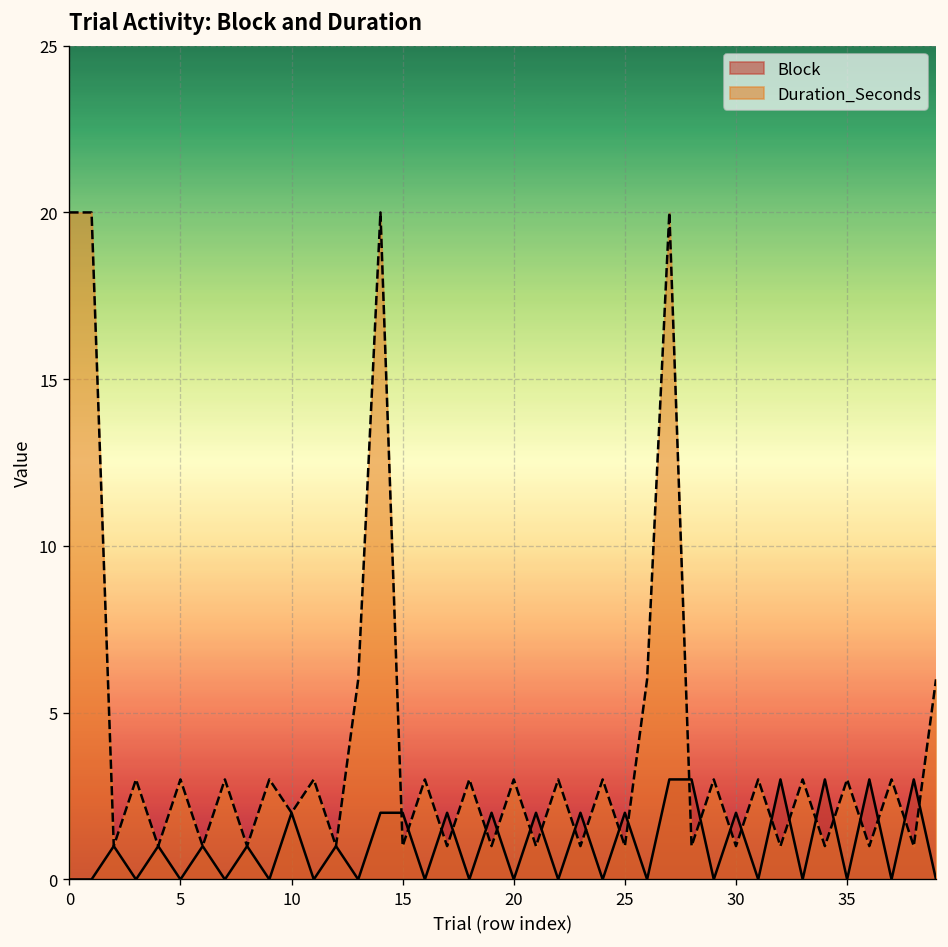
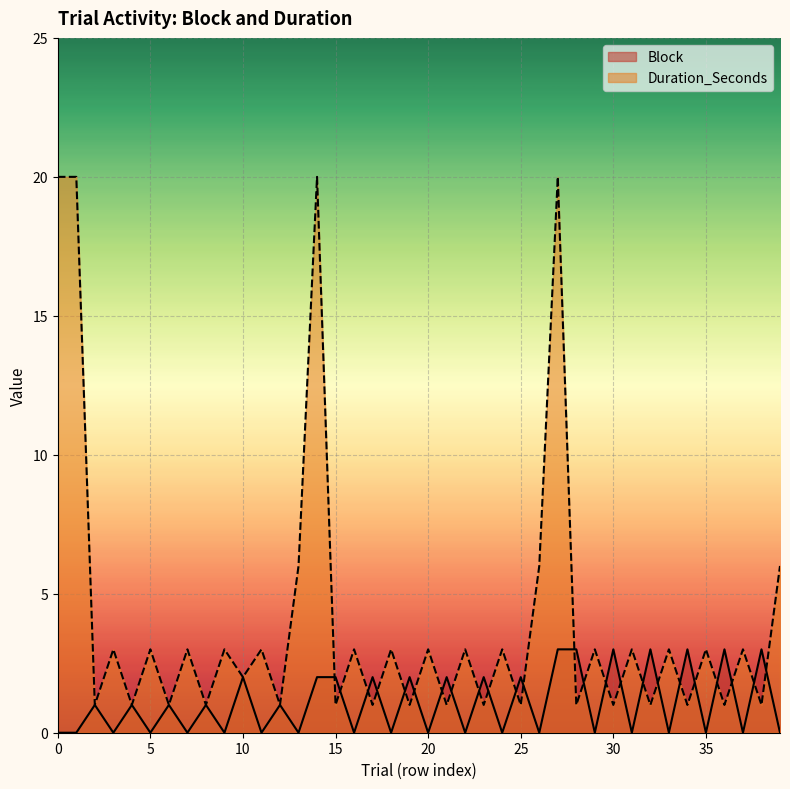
  {
    "Block": {
      "0": 0,
      "5": 0,
      "15": 2,
      "20": 0,
      "25": 2,
-     "30": 2,
+     "30": 3,
      "35": 0
    },
    "Duration_Seconds": {
      "0": 20,
      "5": 3,
      "15": 1,
      "20": 3,
      "25": 1,
      "30": 1,
      "35": 3
    }
  }
